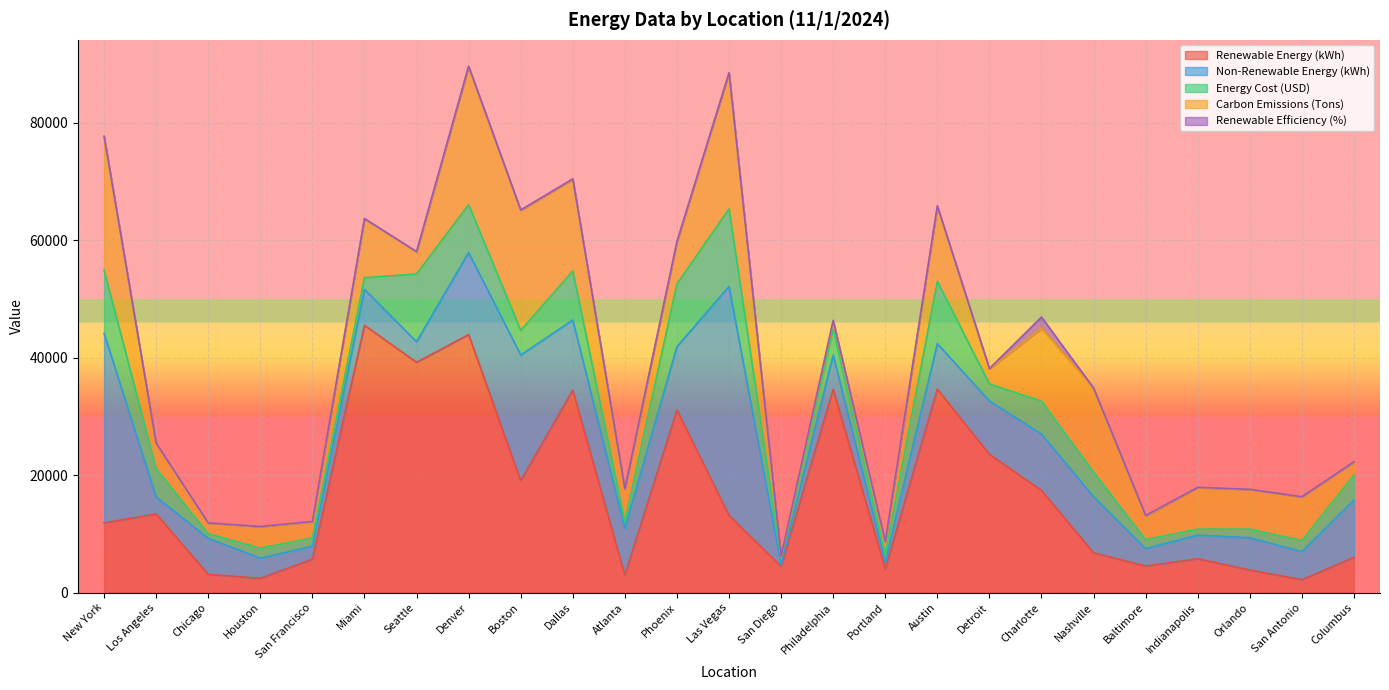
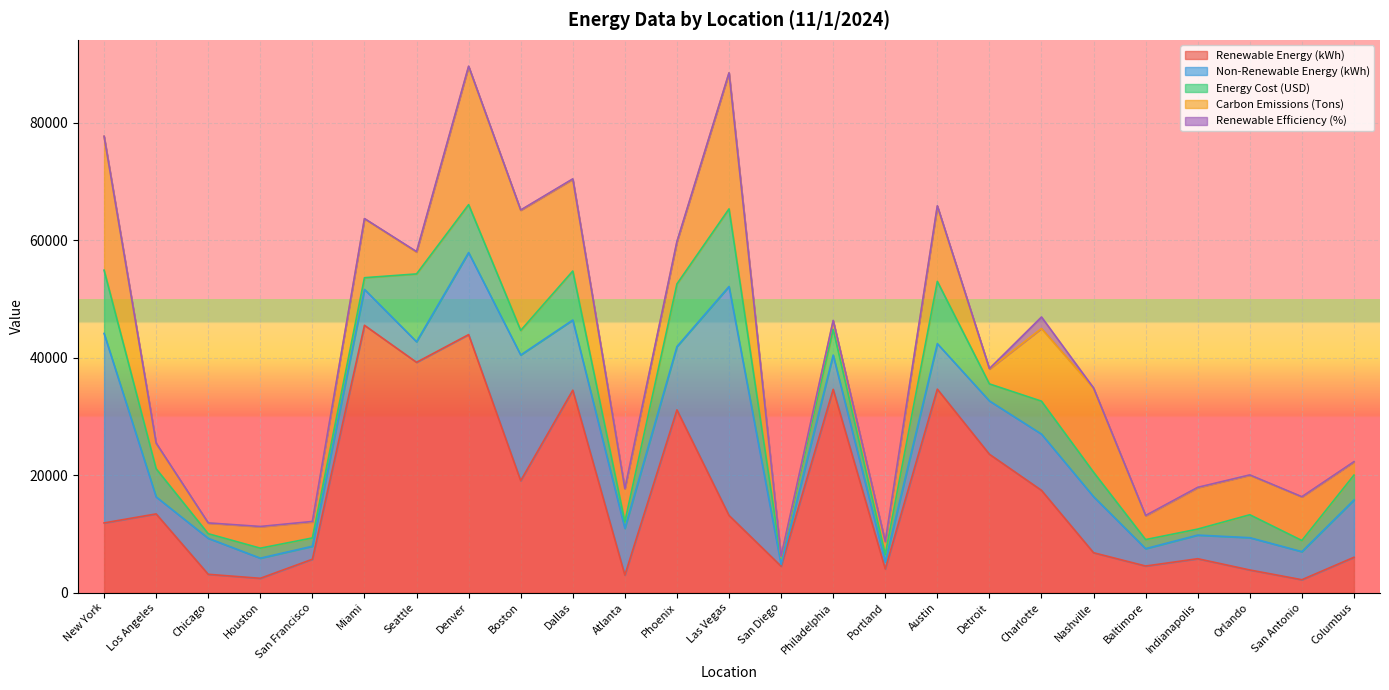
  {
    "Renewable Energy (kWh)": {
      "New York": 12000,
      "Los Angeles": 13000,
      "Chicago": 3000,
      "Houston": 2000,
      "San Francisco": 6000,
      "Miami": 46000,
      "Seattle": 39000,
      "Denver": 44000,
      "Boston": 19000,
      "Dallas": 34000,
      "Atlanta": 3000,
      "Phoenix": 31000,
      "Las Vegas": 13000,
      "Philadelphia": 35000,
      "Portland": 4000,
      "Austin": 35000,
      "Detroit": 24000,
      "Charlotte": 17000,
      "Nashville": 7000,
      "Baltimore": 5000,
      "Indianapolis": 6000,
      "Orlando": 4000,
      "San Antonio": 2000,
      "Columbus": 6000
    },
    "Non-Renewable Energy (kWh)": {
      "New York": 32000,
      "Los Angeles": 3000,
      "Chicago": 6000,
      "Houston": 3000,
      "San Francisco": 2000,
      "Miami": 6000,
      "Seattle": 3000,
      "Denver": 14000,
      "Boston": 21000,
      "Dallas": 12000,
      "Atlanta": 8000,
      "Phoenix": 11000,
      "Las Vegas": 39000,
      "Philadelphia": 6000,
      "Portland": 1000,
      "Austin": 8000,
      "Detroit": 9000,
      "Charlotte": 10000,
      "Nashville": 10000,
      "Baltimore": 3000,
      "Indianapolis": 4000,
      "Orlando": 5000,
      "San Antonio": 5000,
      "Columbus": 10000
    },
    "Energy Cost (USD)": {
      "New York": 11000,
      "Los Angeles": 5000,
      "Chicago": 1000,
      "Houston": 2000,
      "San Francisco": 1000,
      "Miami": 2000,
      "Seattle": 12000,
      "Denver": 8000,
      "Boston": 4000,
      "Dallas": 8000,
      "Atlanta": 1000,
      "Phoenix": 11000,
      "Las Vegas": 13000,
      "Philadelphia": 4000,
      "Portland": 1000,
      "Austin": 11000,
      "Detroit": 3000,
      "Charlotte": 6000,
      "Nashville": 4000,
      "Baltimore": 2000,
      "Indianapolis": 1000,
-     "Orlando": 1000,
+     "Orlando": 4000,
      "San Antonio": 2000,
      "Columbus": 4000
    },
    "Carbon Emissions (Tons)": {
      "Charlotte": 12000
    },
    "Renewable Efficiency (%)": {
      "Charlotte": 2000
    }
  }
